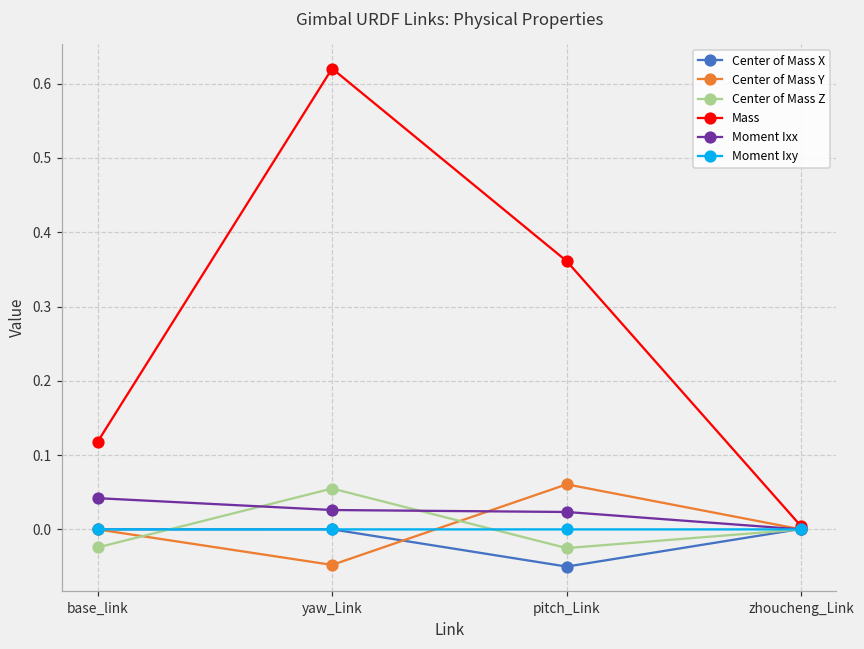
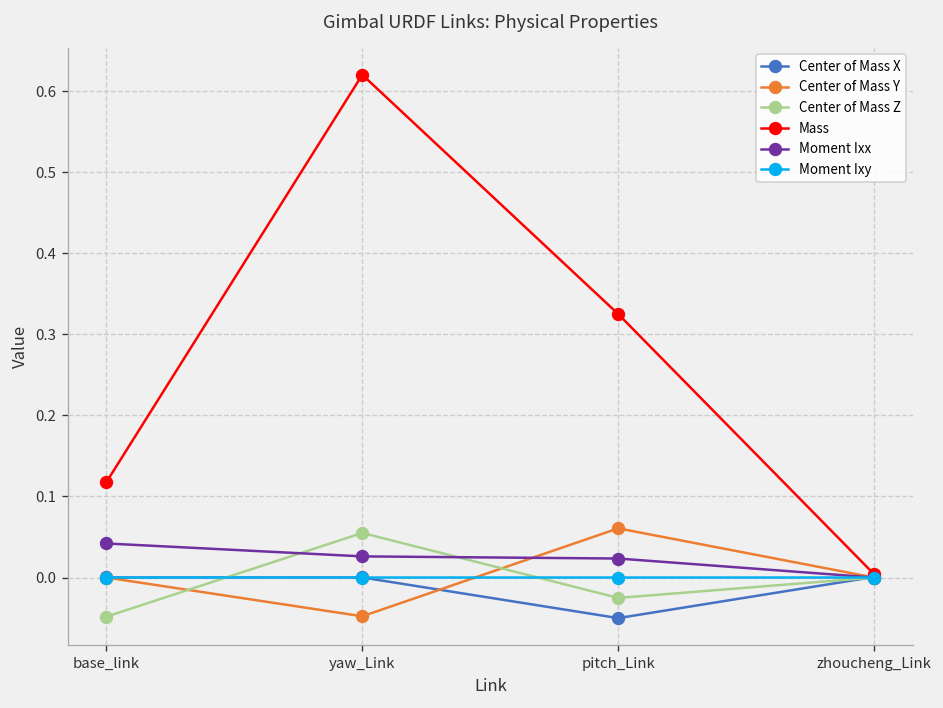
  {
    "Center of Mass X": {
      "pitch_Link": -0.05
    },
    "Center of Mass Y": {
      "yaw_Link": -0.05,
      "pitch_Link": 0.06
    },
    "Center of Mass Z": {
-     "base_link": -0.02,
+     "base_link": -0.05,
      "yaw_Link": 0.06,
      "pitch_Link": -0.03
    },
    "Mass": {
      "base_link": 0.12,
      "yaw_Link": 0.62,
-     "pitch_Link": 0.36
+     "pitch_Link": 0.33
    },
    "Moment Ixx": {
      "base_link": 0.04,
      "yaw_Link": 0.03,
      "pitch_Link": 0.02
    },
    "Moment Ixy": {
      "pitch_Link": 0.00
    }
  }
